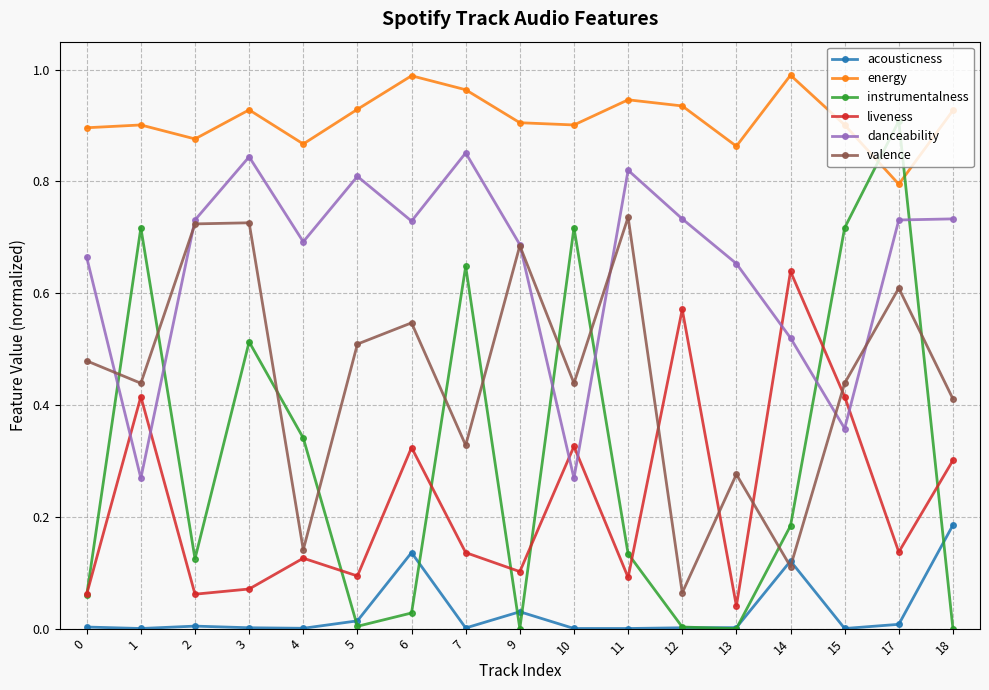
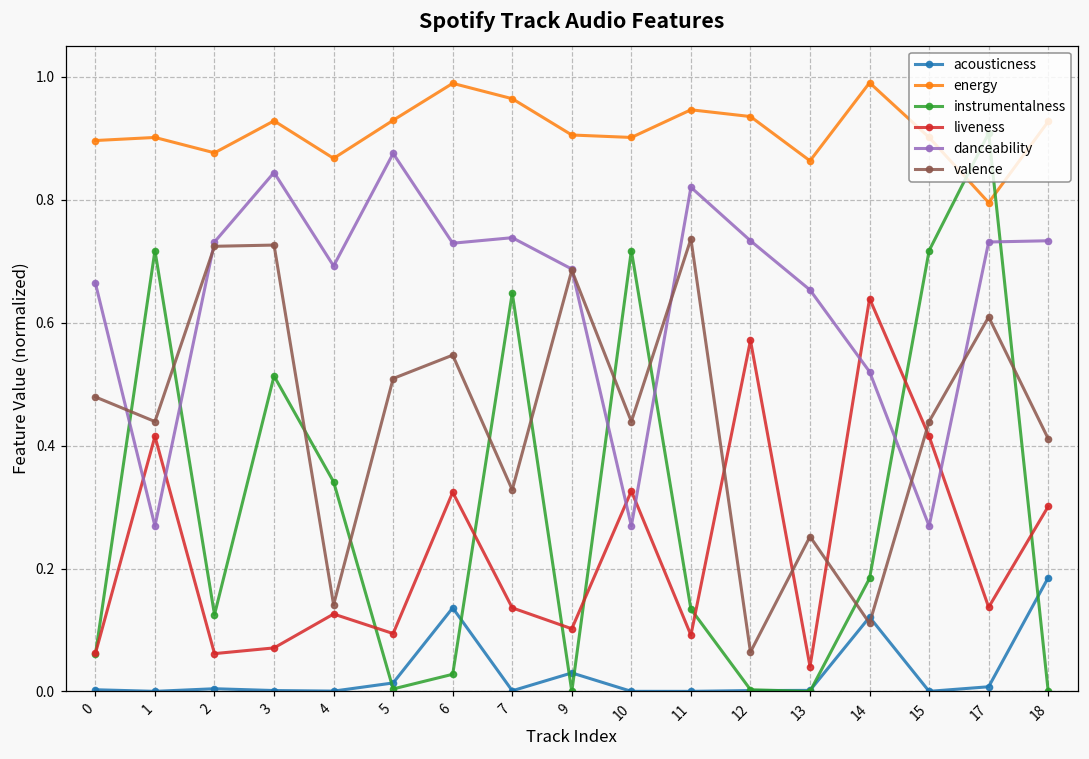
  {
    "acousticness": {
      "0": 0.00,
      "1": 0.00,
      "2": 0.00,
      "3": 0.00,
      "4": 0.00,
      "5": 0.01,
      "6": 0.14,
      "7": 0.00,
      "9": 0.03,
      "10": 0.00,
      "11": 0.00,
      "14": 0.12,
      "15": 0.00,
      "17": 0.01,
      "18": 0.19
    },
    "energy": {
      "0": 0.90,
      "1": 0.90,
      "2": 0.88,
      "3": 0.93,
      "4": 0.87,
      "5": 0.93,
      "6": 0.99,
      "7": 0.96,
      "9": 0.91,
      "10": 0.90,
      "11": 0.95,
      "12": 0.94,
      "13": 0.86,
      "14": 0.99,
      "17": 0.80
    },
    "instrumentalness": {
      "1": 0.72,
      "2": 0.13,
      "3": 0.51,
      "4": 0.34,
      "5": 0.00,
      "6": 0.03,
      "7": 0.65,
      "9": 0.00,
      "10": 0.72,
      "11": 0.13,
      "14": 0.18,
      "15": 0.72,
      "18": 0.00
    },
    "liveness": {
      "1": 0.42,
      "2": 0.06,
      "3": 0.07,
      "4": 0.13,
      "5": 0.09,
      "6": 0.32,
      "7": 0.14,
      "9": 0.10,
      "10": 0.33,
      "11": 0.09,
      "12": 0.57,
      "13": 0.04,
      "14": 0.64,
      "15": 0.42,
      "17": 0.14,
      "18": 0.30
    },
    "danceability": {
      "0": 0.66,
      "1": 0.27,
      "2": 0.73,
      "3": 0.84,
      "4": 0.69,
-     "5": 0.81,
+     "5": 0.88,
      "6": 0.73,
-     "7": 0.85,
+     "7": 0.74,
      "10": 0.27,
      "11": 0.82,
      "12": 0.73,
      "13": 0.65,
      "14": 0.52,
-     "15": 0.36,
+     "15": 0.27,
      "17": 0.73,
      "18": 0.73
    },
    "valence": {
      "0": 0.48,
      "1": 0.44,
      "2": 0.72,
      "3": 0.73,
      "4": 0.14,
      "5": 0.51,
      "6": 0.55,
      "7": 0.33,
      "10": 0.44,
      "11": 0.74,
      "12": 0.06,
-     "13": 0.28,
+     "13": 0.25,
      "14": 0.11,
      "15": 0.44,
      "17": 0.61,
      "18": 0.41
    }
  }
